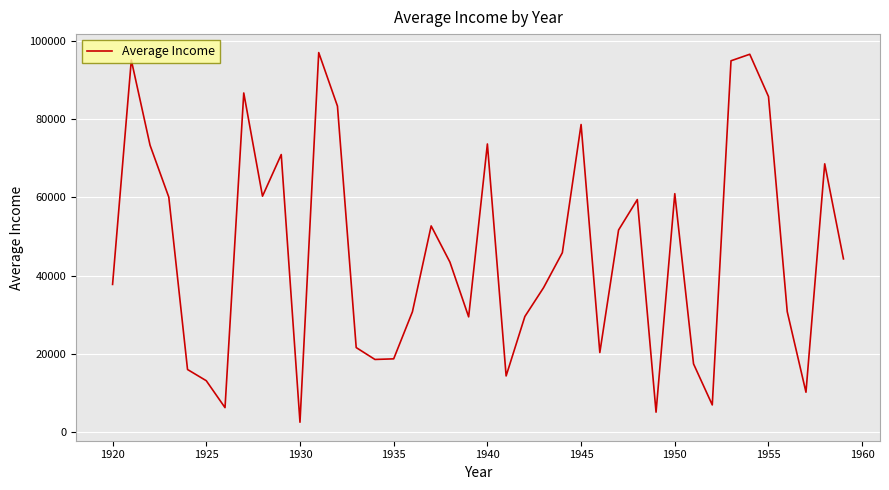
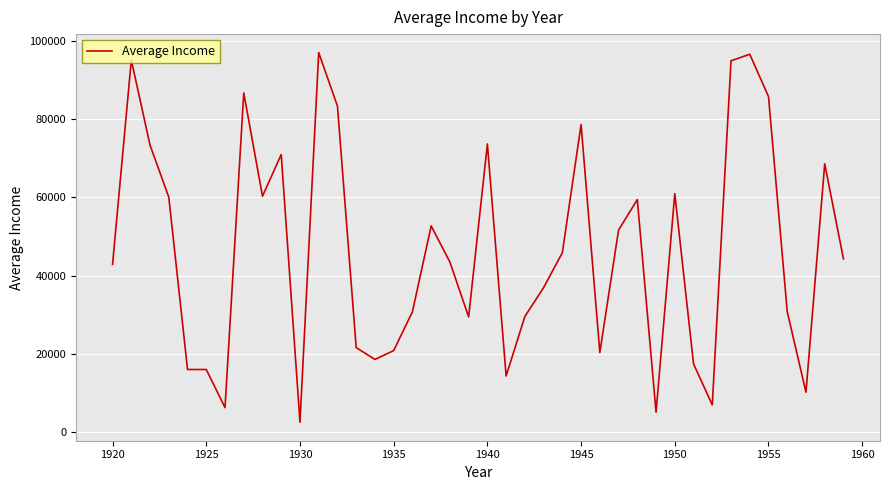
  {
-   "1920": 38000,
-   "1925": 13000,
+   "1920": 43000,
+   "1925": 16000,
    "1930": 3000,
-   "1935": 19000,
+   "1935": 21000,
    "1940": 74000,
    "1945": 79000,
    "1950": 61000,
    "1955": 86000
  }
